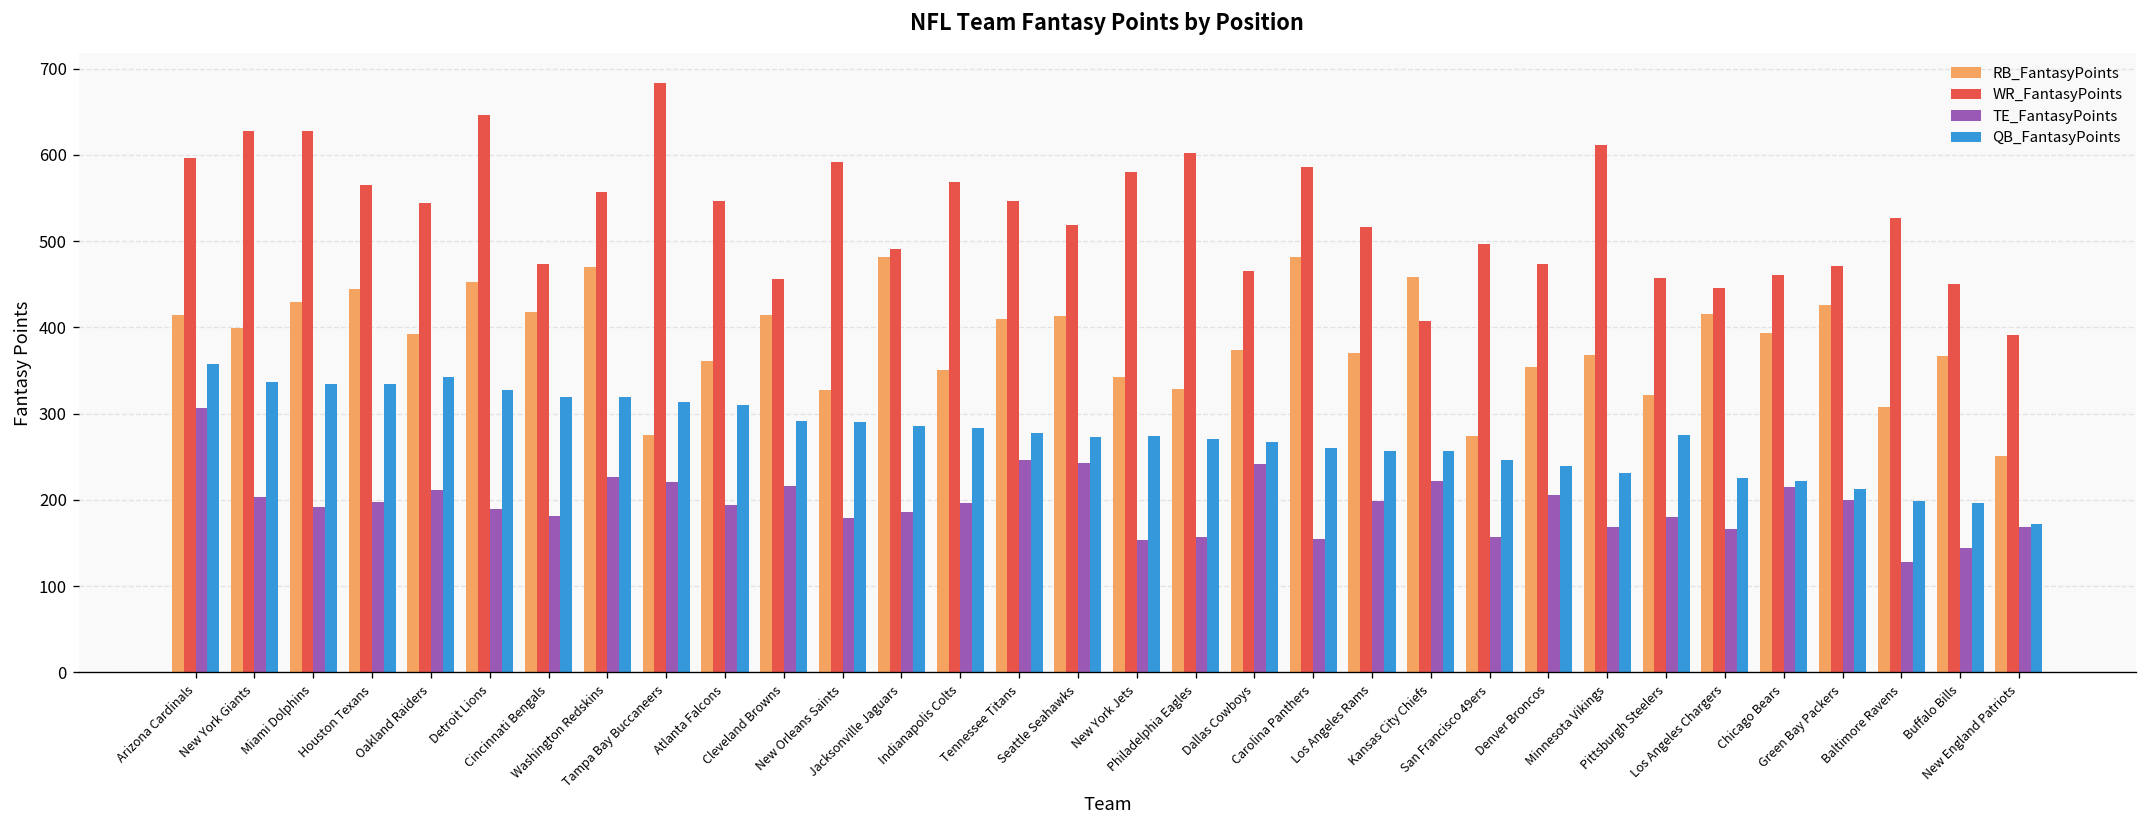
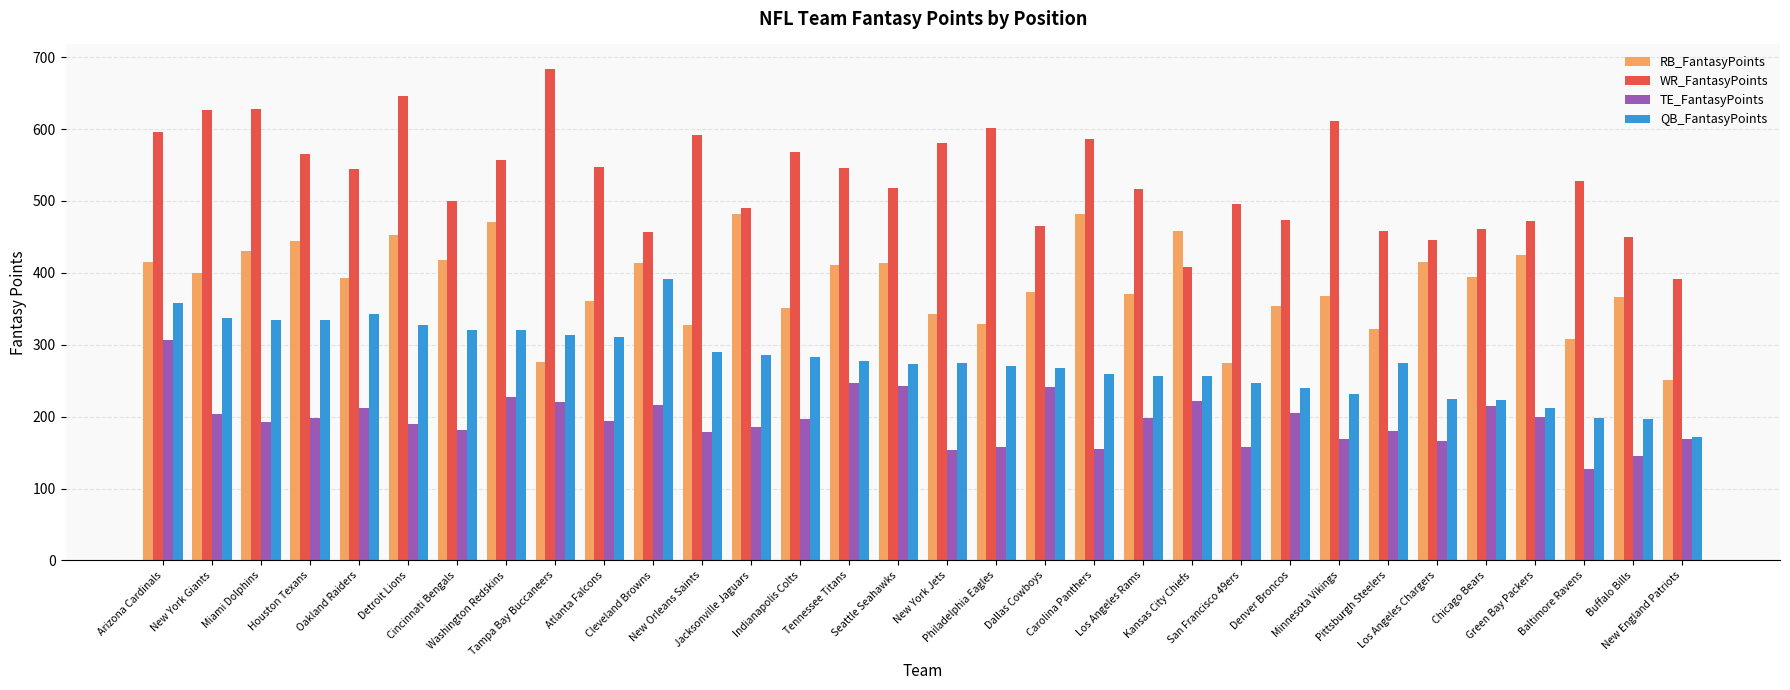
  {
    "RB_FantasyPoints": {
      "Arizona Cardinals": 410,
      "New York Giants": 400,
      "Miami Dolphins": 430,
      "Houston Texans": 440,
      "Oakland Raiders": 390,
      "Detroit Lions": 450,
      "Cincinnati Bengals": 420,
      "Washington Redskins": 470,
      "Tampa Bay Buccaneers": 280,
      "Atlanta Falcons": 360,
      "Cleveland Browns": 410,
      "New Orleans Saints": 330,
      "Jacksonville Jaguars": 480,
      "Indianapolis Colts": 350,
      "Tennessee Titans": 410,
      "Seattle Seahawks": 410,
      "New York Jets": 340,
      "Philadelphia Eagles": 330,
      "Dallas Cowboys": 370,
      "Carolina Panthers": 480,
      "Los Angeles Rams": 370,
      "Kansas City Chiefs": 460,
      "San Francisco 49ers": 270,
      "Denver Broncos": 350,
      "Minnesota Vikings": 370,
      "Pittsburgh Steelers": 320,
      "Los Angeles Chargers": 420,
      "Chicago Bears": 390,
      "Green Bay Packers": 430,
      "Baltimore Ravens": 310,
      "Buffalo Bills": 370,
      "New England Patriots": 250
    },
    "WR_FantasyPoints": {
      "Arizona Cardinals": 600,
      "New York Giants": 630,
      "Miami Dolphins": 630,
      "Houston Texans": 570,
      "Oakland Raiders": 540,
      "Detroit Lions": 650,
-     "Cincinnati Bengals": 470,
+     "Cincinnati Bengals": 500,
      "Washington Redskins": 560,
      "Tampa Bay Buccaneers": 680,
      "Atlanta Falcons": 550,
      "Cleveland Browns": 460,
      "New Orleans Saints": 590,
      "Jacksonville Jaguars": 490,
      "Indianapolis Colts": 570,
      "Tennessee Titans": 550,
      "Seattle Seahawks": 520,
      "New York Jets": 580,
      "Philadelphia Eagles": 600,
      "Dallas Cowboys": 470,
      "Carolina Panthers": 590,
      "Los Angeles Rams": 520,
      "Kansas City Chiefs": 410,
      "San Francisco 49ers": 500,
      "Denver Broncos": 470,
      "Minnesota Vikings": 610,
      "Pittsburgh Steelers": 460,
      "Los Angeles Chargers": 450,
      "Chicago Bears": 460,
      "Green Bay Packers": 470,
      "Baltimore Ravens": 530,
      "Buffalo Bills": 450,
      "New England Patriots": 390
    },
    "TE_FantasyPoints": {
      "Arizona Cardinals": 310,
      "New York Giants": 200,
      "Miami Dolphins": 190,
      "Houston Texans": 200,
      "Oakland Raiders": 210,
      "Detroit Lions": 190,
      "Cincinnati Bengals": 180,
      "Washington Redskins": 230,
      "Tampa Bay Buccaneers": 220,
      "Atlanta Falcons": 190,
      "Cleveland Browns": 220,
      "New Orleans Saints": 180,
      "Jacksonville Jaguars": 190,
      "Indianapolis Colts": 200,
      "Tennessee Titans": 250,
      "Seattle Seahawks": 240,
      "New York Jets": 150,
      "Philadelphia Eagles": 160,
      "Dallas Cowboys": 240,
      "Carolina Panthers": 150,
      "Los Angeles Rams": 200,
      "Kansas City Chiefs": 220,
      "San Francisco 49ers": 160,
      "Denver Broncos": 210,
      "Minnesota Vikings": 170,
      "Pittsburgh Steelers": 180,
      "Los Angeles Chargers": 170,
      "Chicago Bears": 210,
      "Green Bay Packers": 200,
      "Baltimore Ravens": 130,
      "Buffalo Bills": 140,
      "New England Patriots": 170
    },
    "QB_FantasyPoints": {
      "Arizona Cardinals": 360,
      "New York Giants": 340,
      "Miami Dolphins": 330,
      "Houston Texans": 330,
      "Oakland Raiders": 340,
      "Detroit Lions": 330,
      "Cincinnati Bengals": 320,
      "Washington Redskins": 320,
      "Tampa Bay Buccaneers": 310,
      "Atlanta Falcons": 310,
-     "Cleveland Browns": 290,
+     "Cleveland Browns": 390,
      "New Orleans Saints": 290,
      "Jacksonville Jaguars": 290,
      "Indianapolis Colts": 280,
      "Tennessee Titans": 280,
      "Seattle Seahawks": 270,
      "New York Jets": 270,
      "Philadelphia Eagles": 270,
      "Dallas Cowboys": 270,
      "Carolina Panthers": 260,
      "Los Angeles Rams": 260,
      "Kansas City Chiefs": 260,
      "San Francisco 49ers": 250,
      "Denver Broncos": 240,
      "Minnesota Vikings": 230,
      "Pittsburgh Steelers": 280,
      "Los Angeles Chargers": 230,
      "Chicago Bears": 220,
      "Green Bay Packers": 210,
      "Baltimore Ravens": 200,
      "Buffalo Bills": 200,
      "New England Patriots": 170
    }
  }
